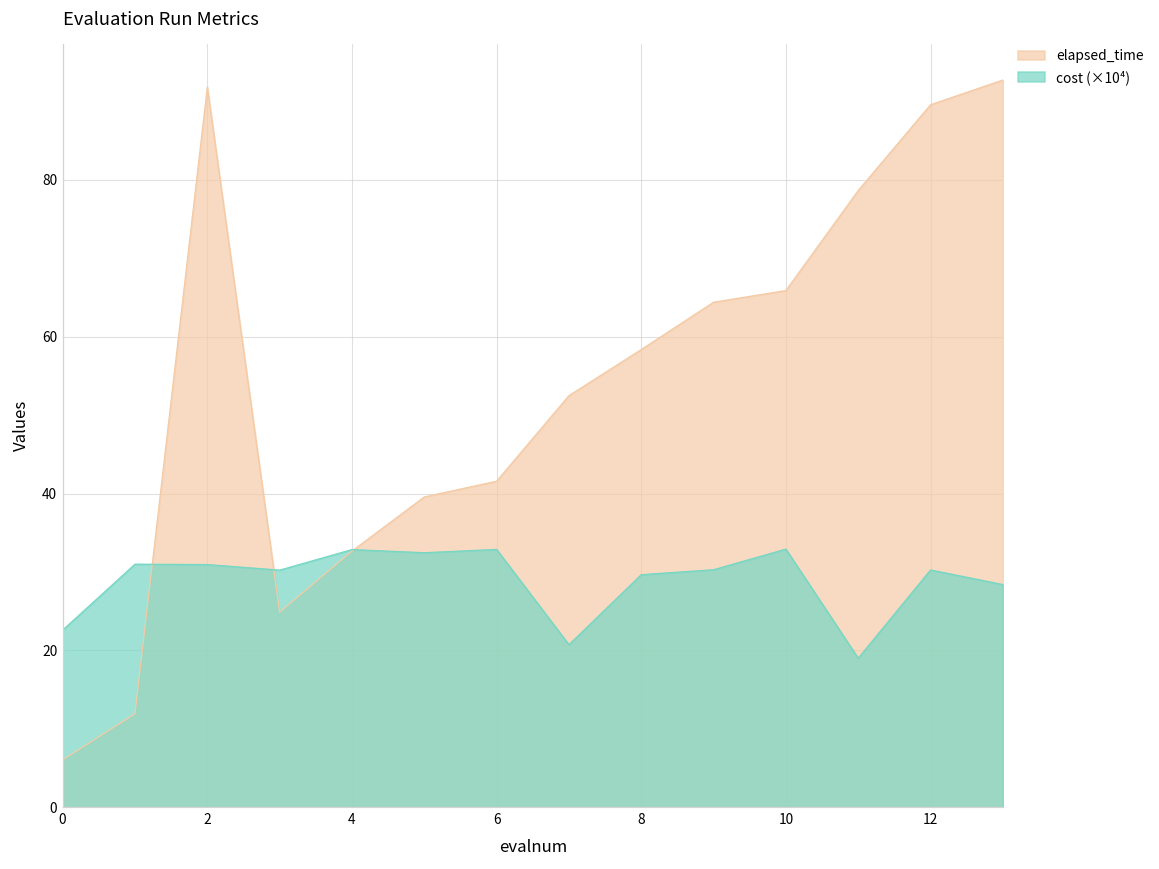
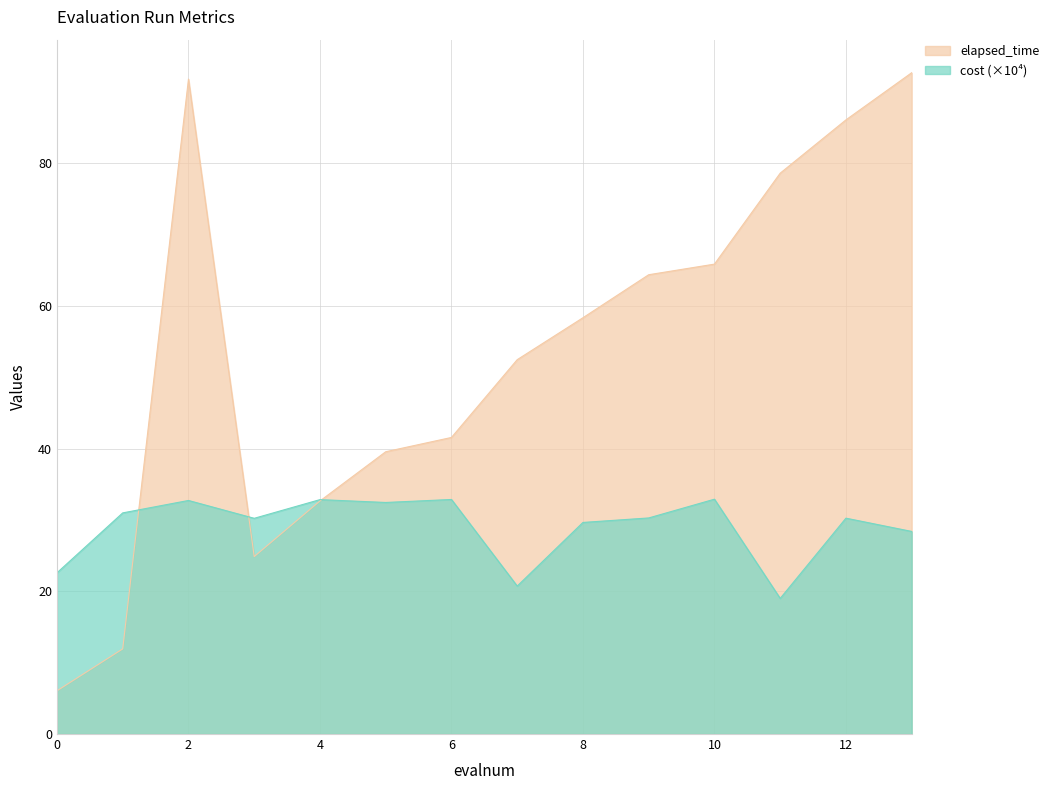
  {
    "elapsed_time": {
      "0": 6,
      "2": 92,
      "6": 42,
      "8": 58,
      "10": 66,
-     "12": 90
+     "12": 86
    },
    "cost (×10⁴)": {
      "0": 23,
-     "2": 31,
+     "2": 33,
      "6": 33,
      "8": 30,
      "10": 33,
      "12": 30
    }
  }
